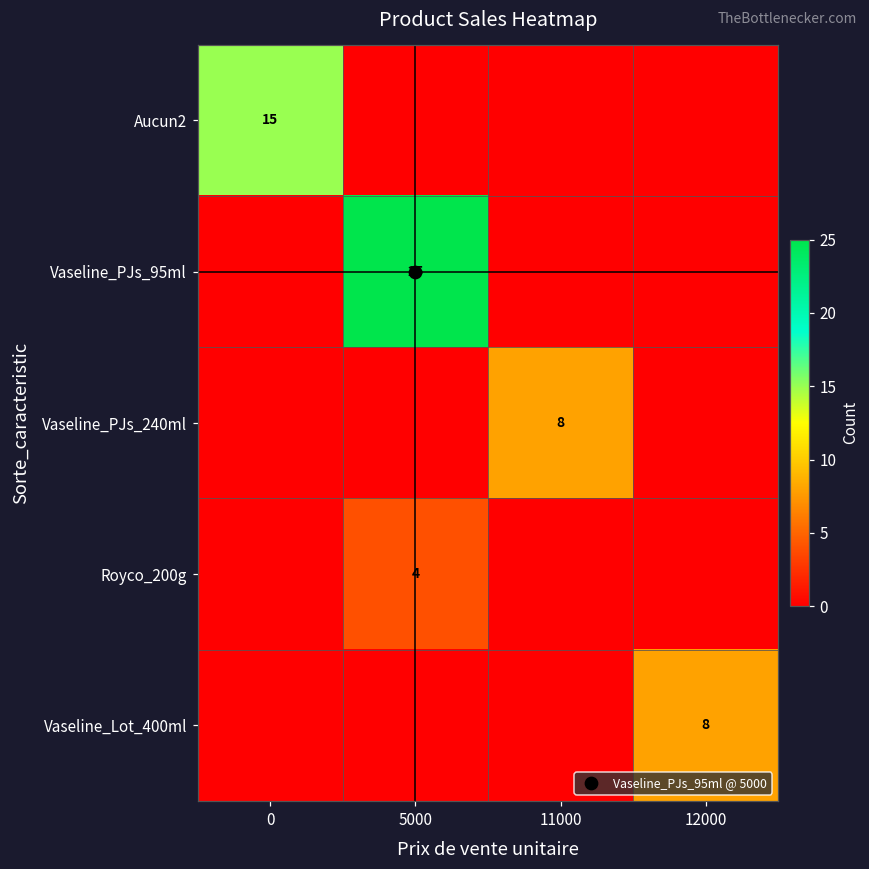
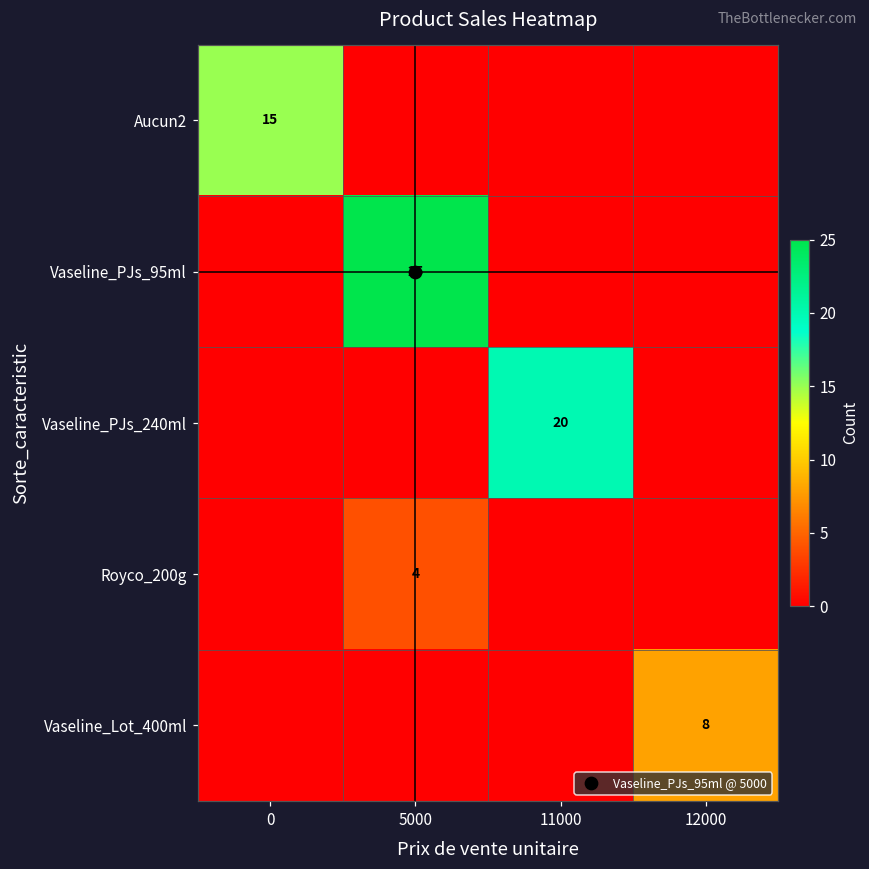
  {
    "Aucun2": {
      "0": 15
    },
    "Vaseline_PJs_240ml": {
-     "11000": 8
+     "11000": 20
    },
    "Royco_200g": {
      "5000": 4
    },
    "Vaseline_Lot_400ml": {
      "12000": 8
    }
  }
